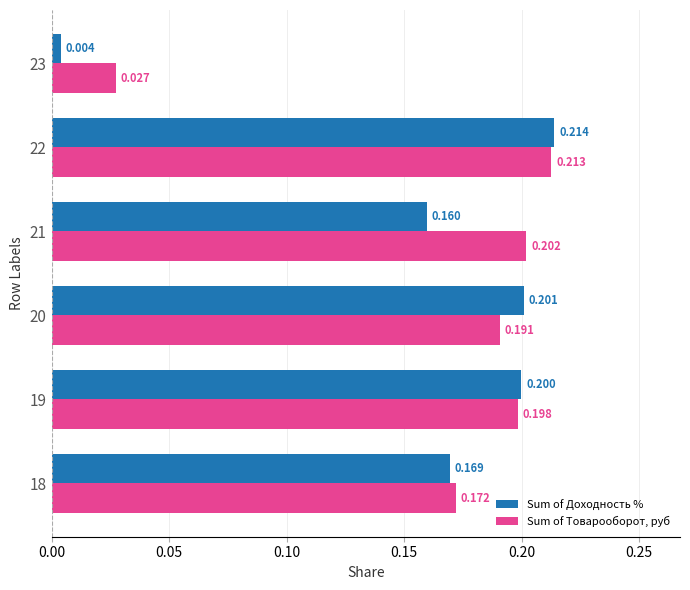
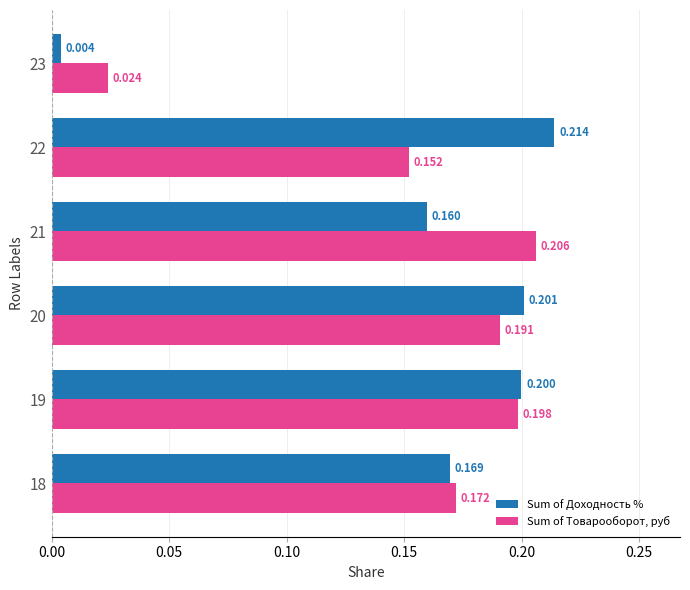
  {
    "Sum of Доходность %": {
      "23": 0.004,
      "22": 0.214,
      "21": 0.160,
      "20": 0.201,
      "19": 0.200,
      "18": 0.169
    },
    "Sum of Товарооборот, руб": {
-     "23": 0.027,
-     "22": 0.213,
-     "21": 0.202,
+     "23": 0.024,
+     "22": 0.152,
+     "21": 0.206,
      "20": 0.191,
      "19": 0.198,
      "18": 0.172
    }
  }
